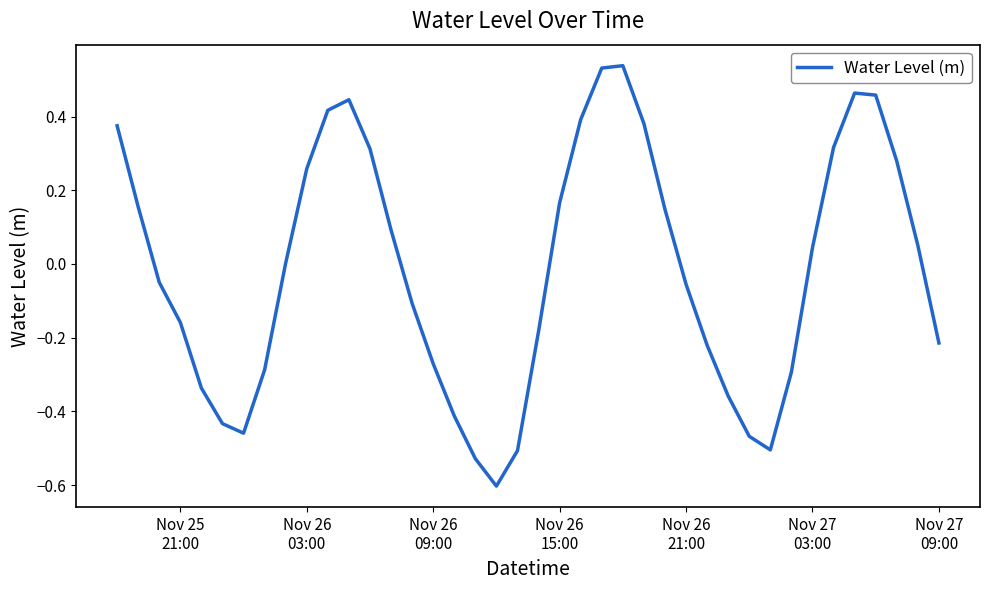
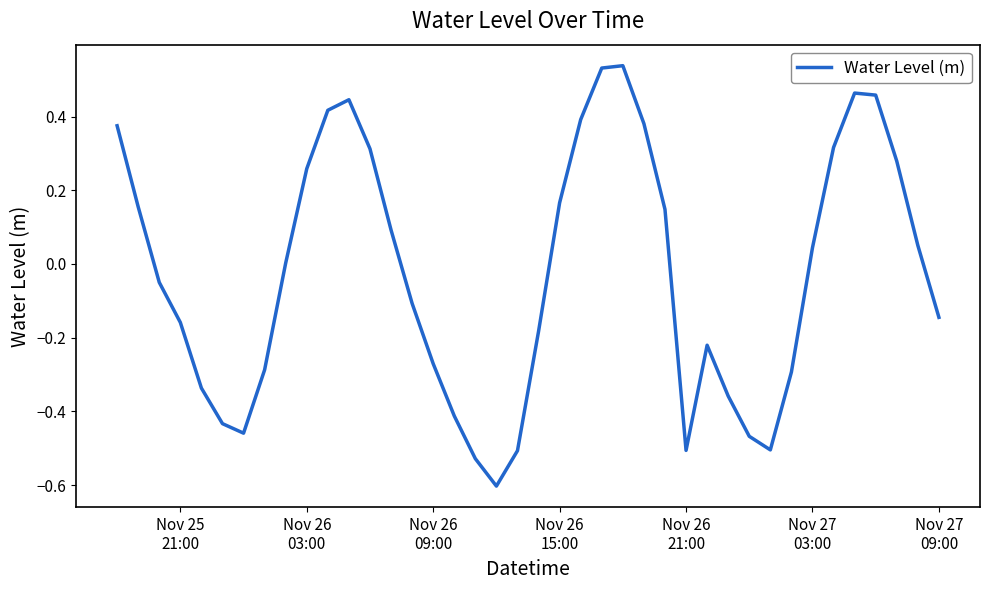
  {
    "Nov 25 21:00": -0.16,
    "Nov 26 03:00": 0.26,
    "Nov 26 09:00": -0.27,
    "Nov 26 15:00": 0.17,
-   "Nov 26 21:00": -0.06,
+   "Nov 26 21:00": -0.51,
    "Nov 27 03:00": 0.04,
-   "Nov 27 09:00": -0.21
+   "Nov 27 09:00": -0.14
  }
